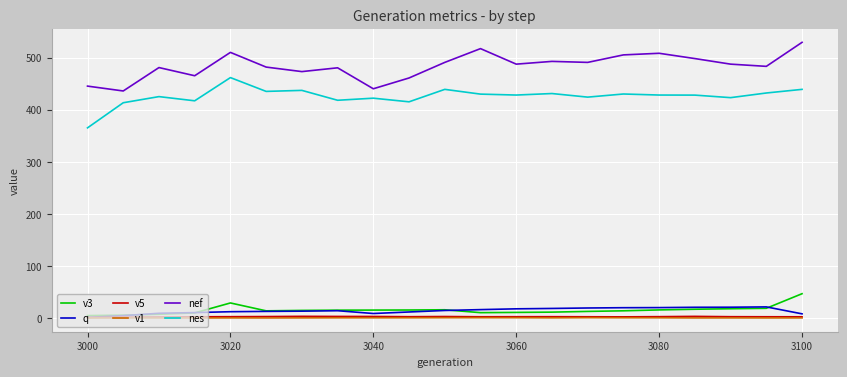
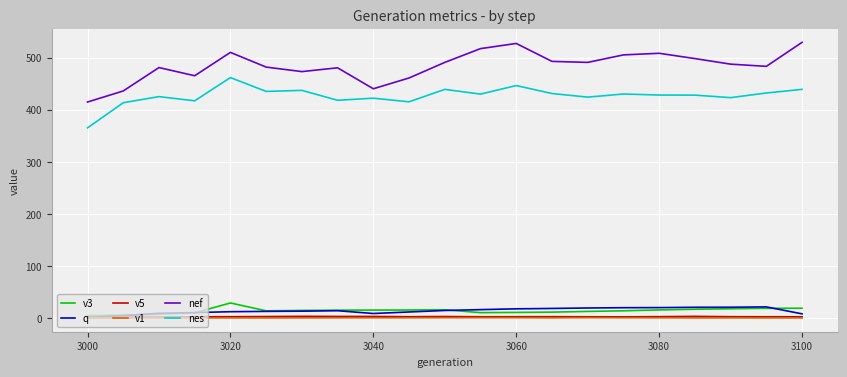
  {
    "v3": {
      "3020": 30,
      "3040": 20,
      "3060": 10,
-     "3100": 50
+     "3100": 20
    },
    "q": {
      "3020": 10,
      "3040": 10,
      "3060": 20,
      "3100": 10
    },
    "nef": {
-     "3000": 450,
+     "3000": 410,
      "3020": 510,
      "3040": 440,
-     "3060": 490,
+     "3060": 530,
      "3080": 510,
      "3100": 530
    },
    "nes": {
      "3000": 360,
      "3020": 460,
      "3040": 420,
-     "3060": 430,
+     "3060": 450,
      "3080": 430,
      "3100": 440
    }
  }
